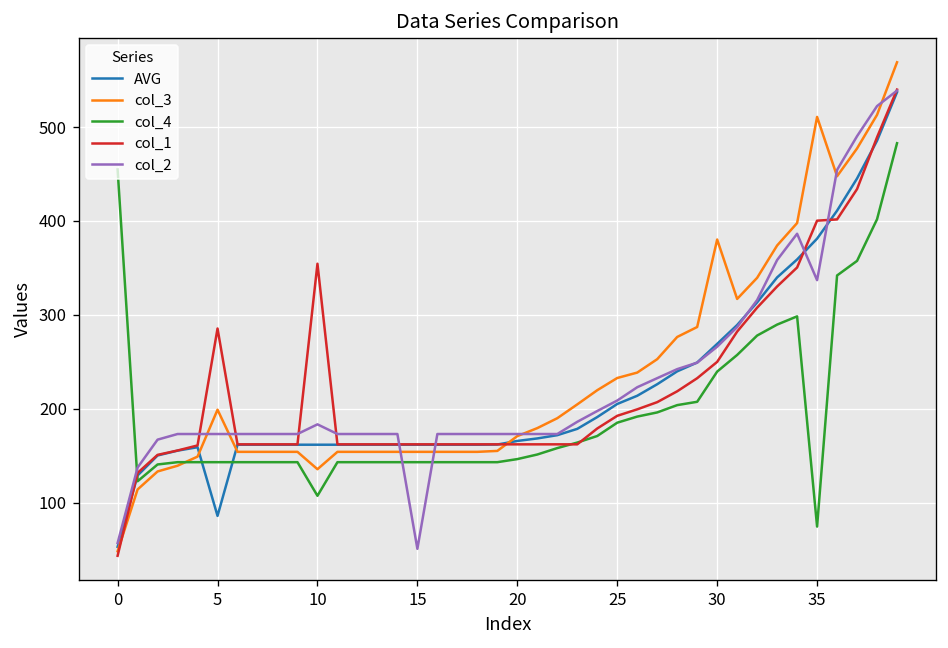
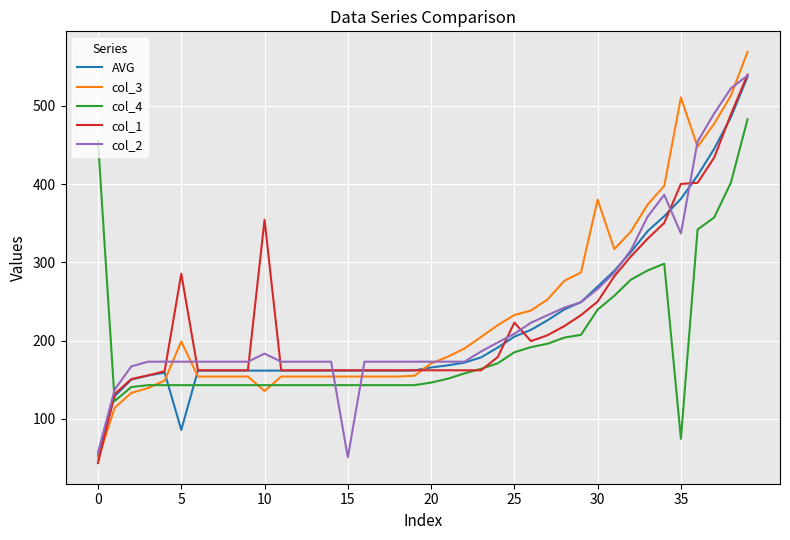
  {
    "AVG": {
      "0": 50,
      "5": 90,
      "10": 160,
      "20": 170,
      "25": 210,
      "35": 380
    },
    "col_3": {
      "0": 50,
      "5": 200,
      "10": 140,
      "15": 150,
      "25": 230,
      "30": 380,
      "35": 510
    },
    "col_4": {
      "5": 140,
-     "10": 110,
+     "10": 140,
      "15": 140,
      "20": 150,
      "25": 190,
      "30": 240,
      "35": 70
    },
    "col_1": {
      "0": 40,
      "5": 290,
      "10": 350,
      "20": 160,
-     "25": 190,
+     "25": 220,
      "30": 250,
      "35": 400
    },
    "col_2": {
      "0": 60,
      "5": 170,
      "10": 180,
      "15": 50,
      "25": 210,
      "35": 340
    }
  }
